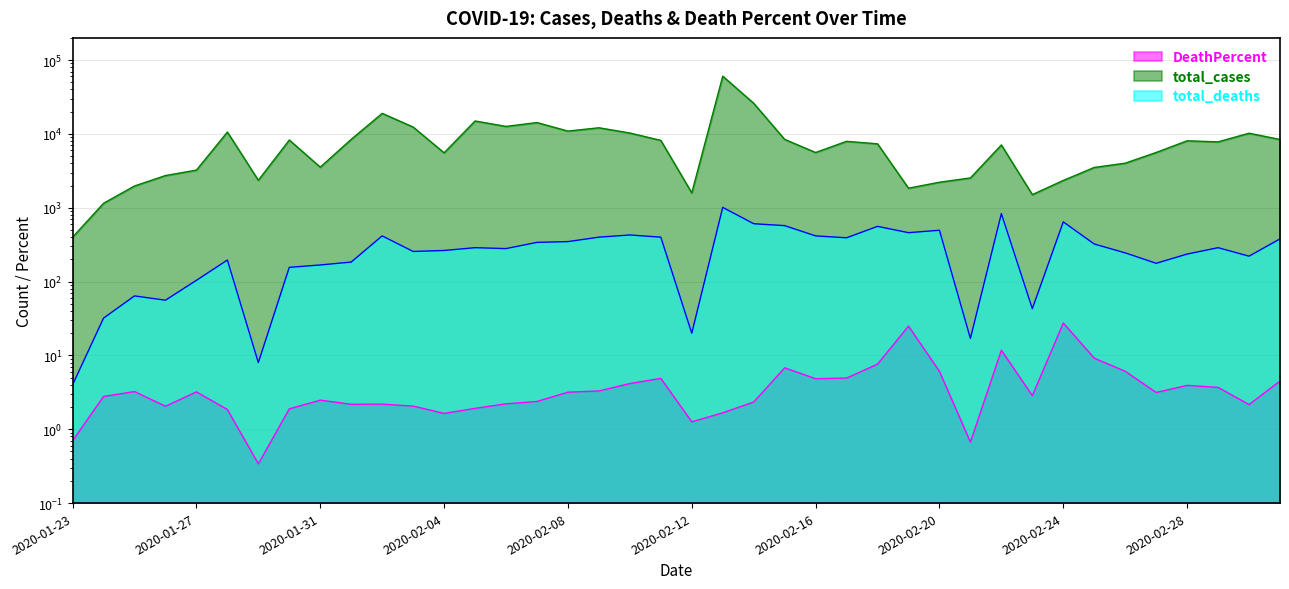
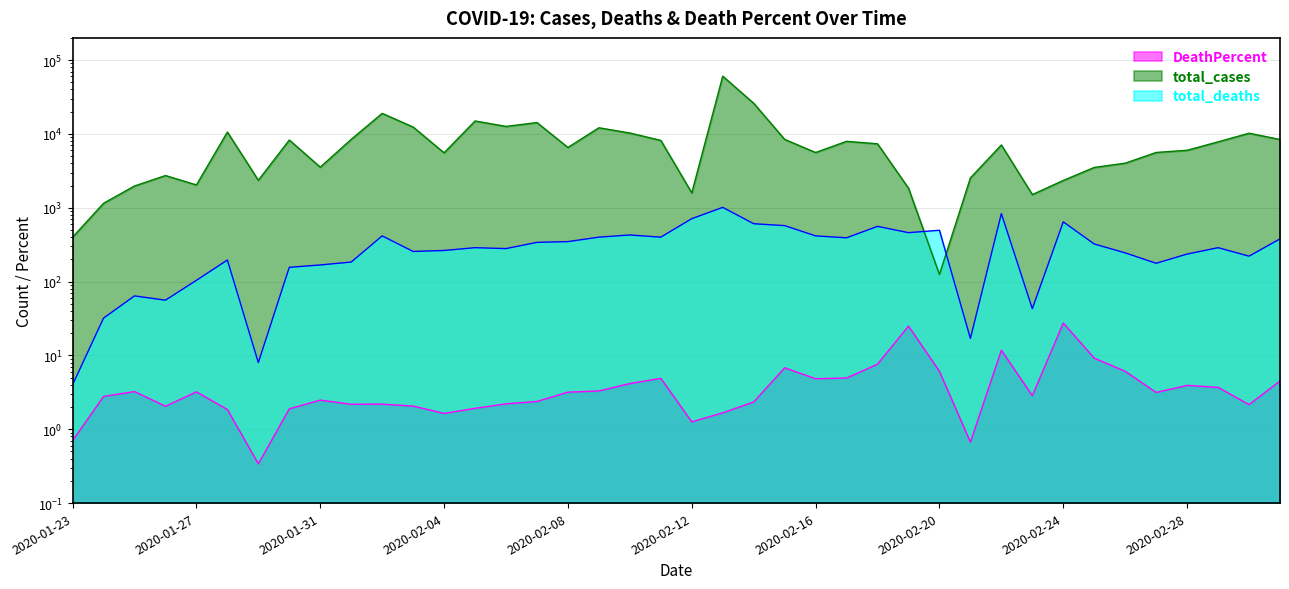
  {
    "DeathPercent": {
      "2020-01-23": 0.7,
      "2020-01-27": 3,
      "2020-01-31": 2.5,
      "2020-02-04": 1.6,
      "2020-02-08": 3,
      "2020-02-12": 1.3,
      "2020-02-16": 5,
      "2020-02-20": 6,
      "2020-02-24": 27,
      "2020-02-28": 4
    },
    "total_cases": {
      "2020-01-23": 400,
-     "2020-01-27": 3000,
+     "2020-01-27": 2000,
      "2020-01-31": 4000,
      "2020-02-04": 6000,
-     "2020-02-08": 11000,
+     "2020-02-08": 7000,
      "2020-02-12": 1600,
      "2020-02-16": 6000,
-     "2020-02-20": 2200,
+     "2020-02-20": 130,
      "2020-02-24": 2300,
-     "2020-02-28": 8000
+     "2020-02-28": 6000
    },
    "total_deaths": {
      "2020-01-23": 4,
      "2020-01-27": 100,
      "2020-01-31": 170,
      "2020-02-04": 260,
      "2020-02-08": 300,
-     "2020-02-12": 20,
+     "2020-02-12": 700,
      "2020-02-16": 400,
      "2020-02-20": 500,
      "2020-02-24": 600,
      "2020-02-28": 240
    }
  }
